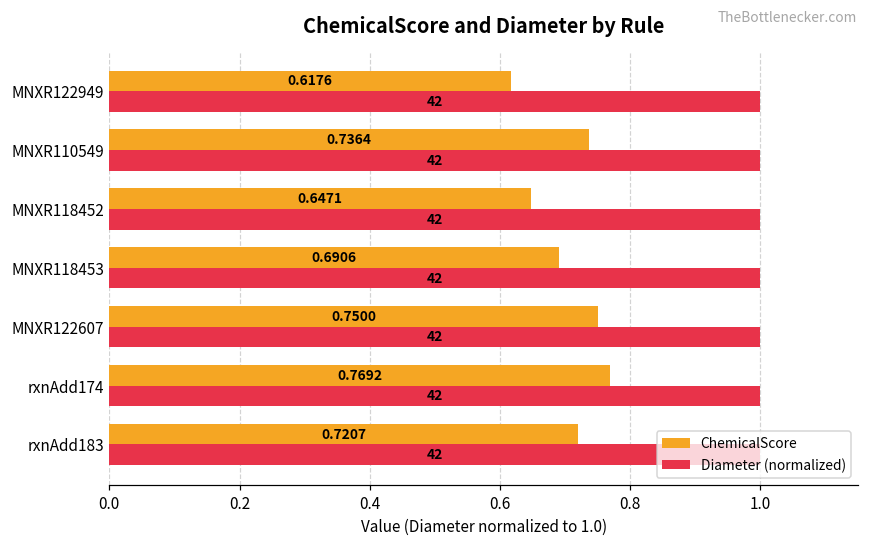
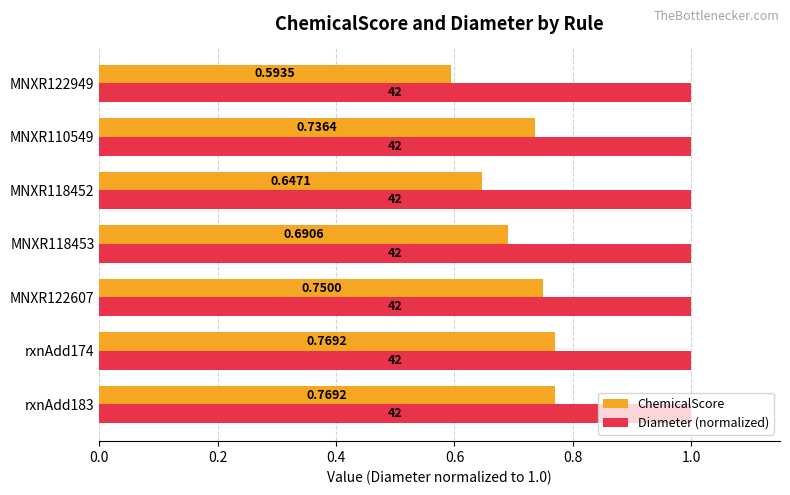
  {
    "ChemicalScore": {
-     "MNXR122949": 0.6176,
+     "MNXR122949": 0.5935,
      "MNXR110549": 0.7364,
      "MNXR118452": 0.6471,
      "MNXR118453": 0.6906,
      "MNXR122607": 0.7500,
      "rxnAdd174": 0.7692,
-     "rxnAdd183": 0.7207
+     "rxnAdd183": 0.7692
    }
  }
